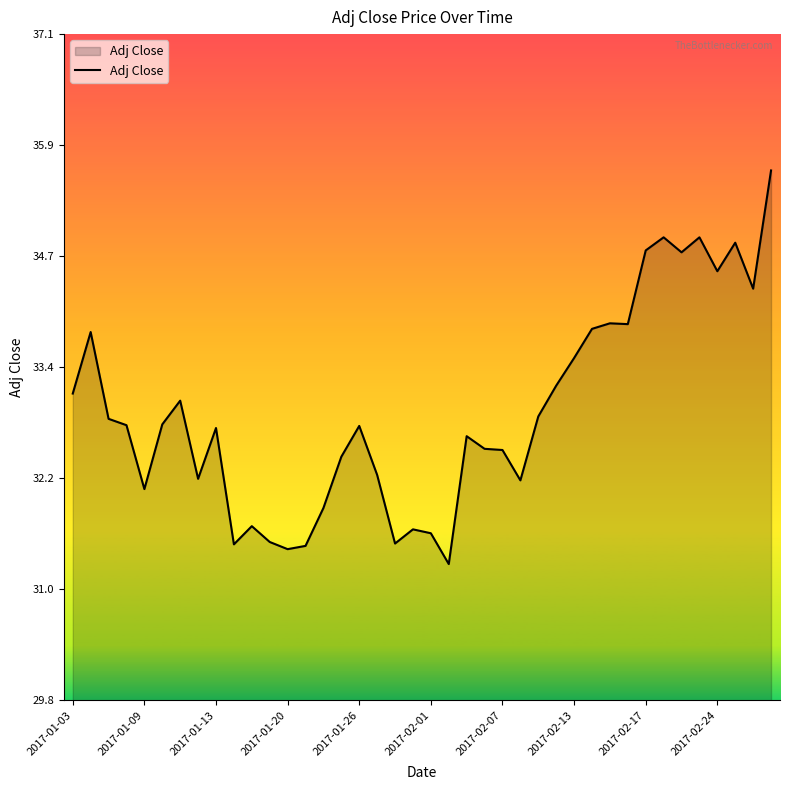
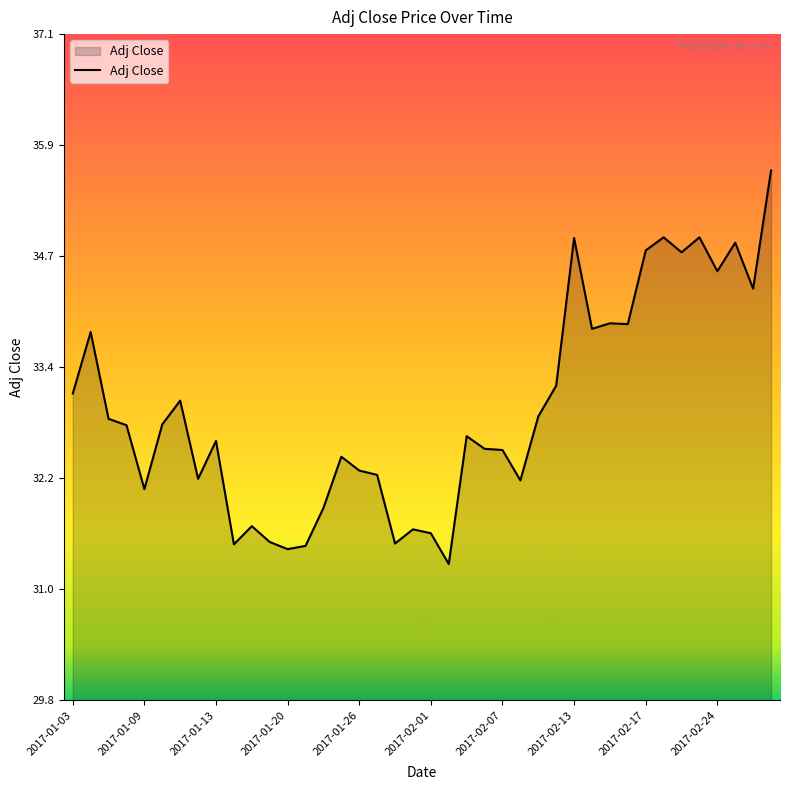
  {
    "2017-01-03": 33.1,
    "2017-01-09": 32.1,
-   "2017-01-13": 32.8,
+   "2017-01-13": 32.6,
    "2017-01-20": 31.4,
-   "2017-01-26": 32.8,
+   "2017-01-26": 32.3,
    "2017-02-01": 31.6,
    "2017-02-07": 32.5,
-   "2017-02-13": 33.5,
+   "2017-02-13": 34.9,
    "2017-02-17": 34.7,
    "2017-02-24": 34.5
  }
